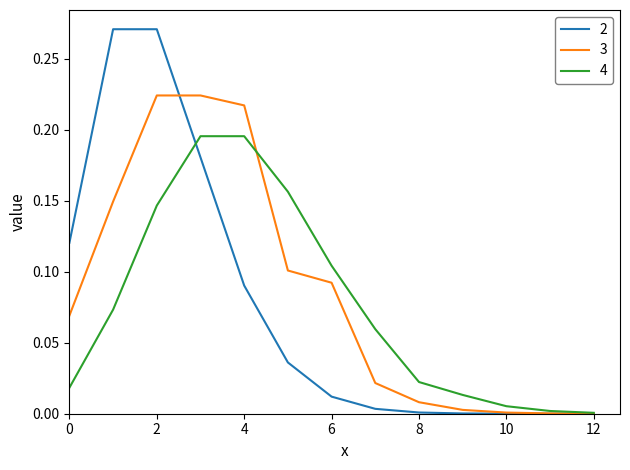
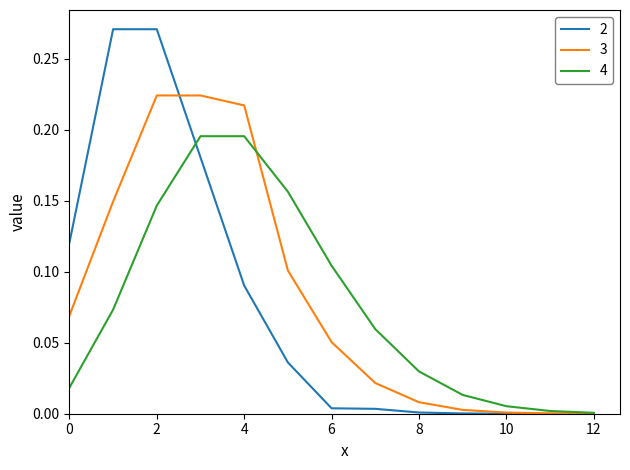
  {
    "2": {
      "0": 0.120,
      "2": 0.271,
      "4": 0.090,
-     "6": 0.012,
+     "6": 0.004,
      "8": 0.001
    },
    "3": {
      "0": 0.069,
      "2": 0.224,
      "4": 0.217,
-     "6": 0.092,
+     "6": 0.050,
      "8": 0.008
    },
    "4": {
      "0": 0.018,
      "2": 0.147,
      "4": 0.195,
      "6": 0.104,
-     "8": 0.022,
+     "8": 0.030,
      "10": 0.005
    }
  }
